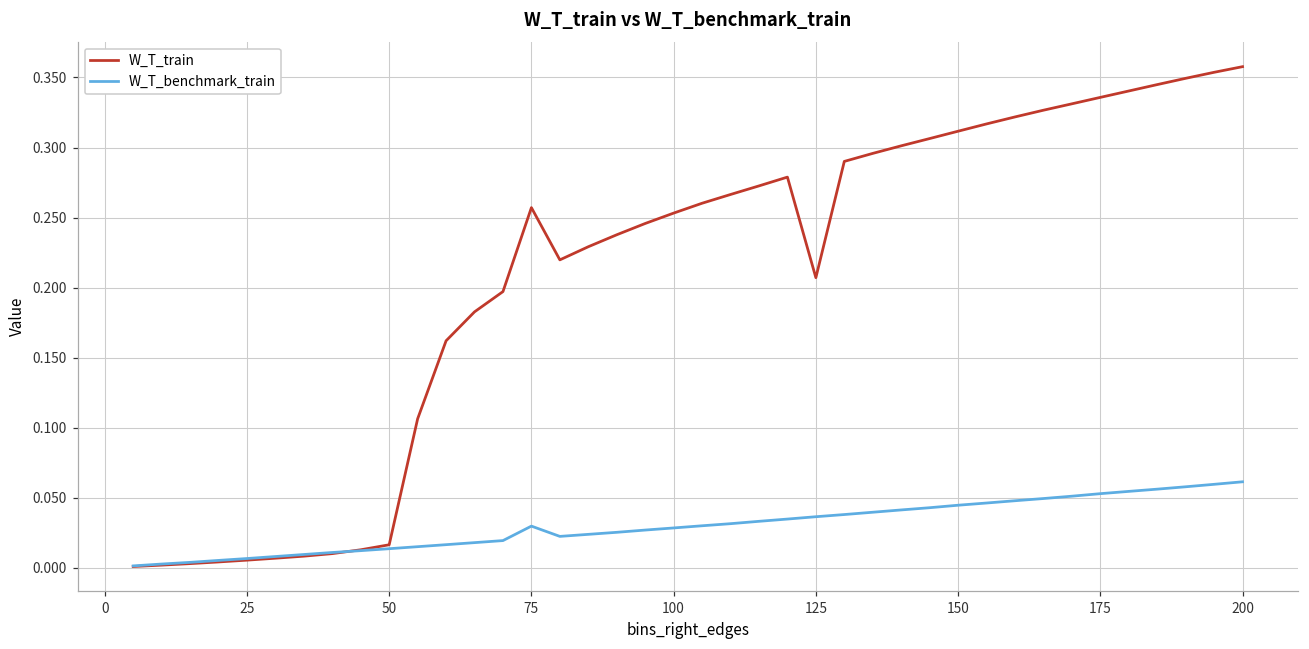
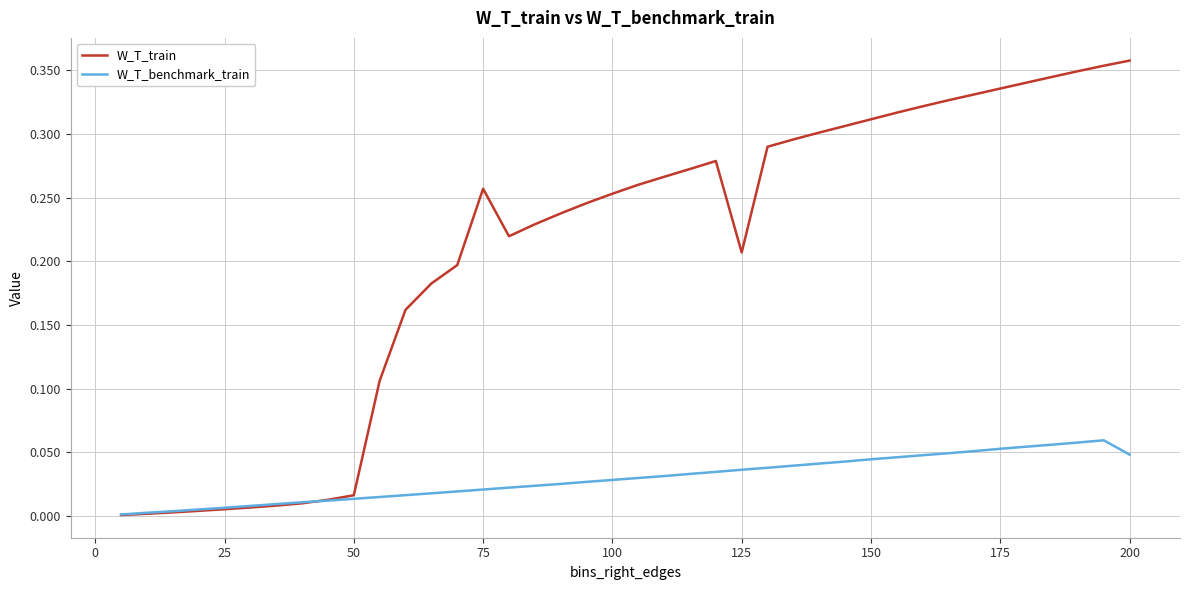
  {
    "W_T_train": {
      "50": 0.016,
      "75": 0.257,
      "100": 0.253,
      "125": 0.207,
      "150": 0.312,
      "175": 0.336,
      "200": 0.358
    },
    "W_T_benchmark_train": {
      "50": 0.014,
-     "75": 0.030,
+     "75": 0.021,
      "100": 0.028,
      "125": 0.036,
      "150": 0.045,
      "175": 0.053,
-     "200": 0.061
+     "200": 0.048
    }
  }
